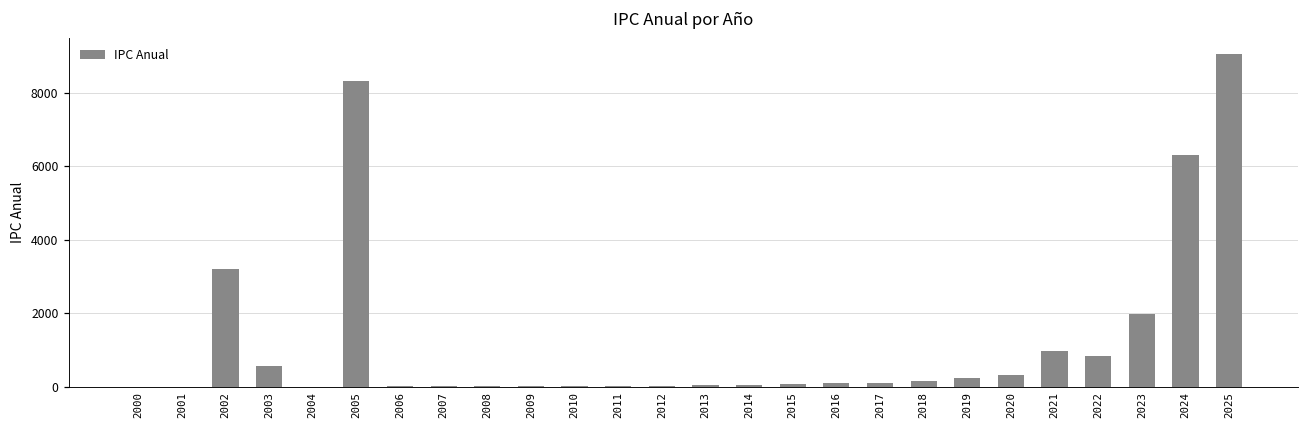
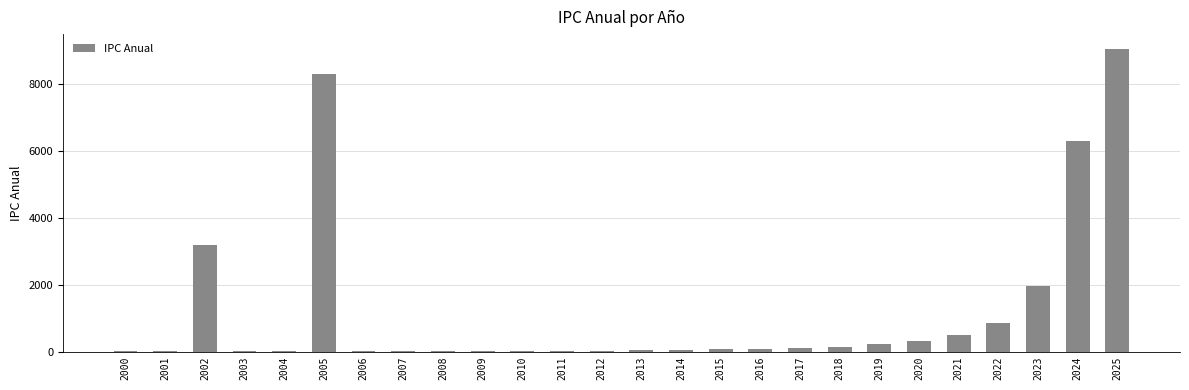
  {
    "2002": 3200,
-   "2003": 600,
+   "2003": 0,
    "2005": 8300,
    "2016": 100,
    "2017": 100,
    "2018": 200,
    "2019": 200,
    "2020": 300,
-   "2021": 1000,
+   "2021": 500,
    "2022": 800,
    "2023": 2000,
    "2024": 6300,
    "2025": 9100
  }
